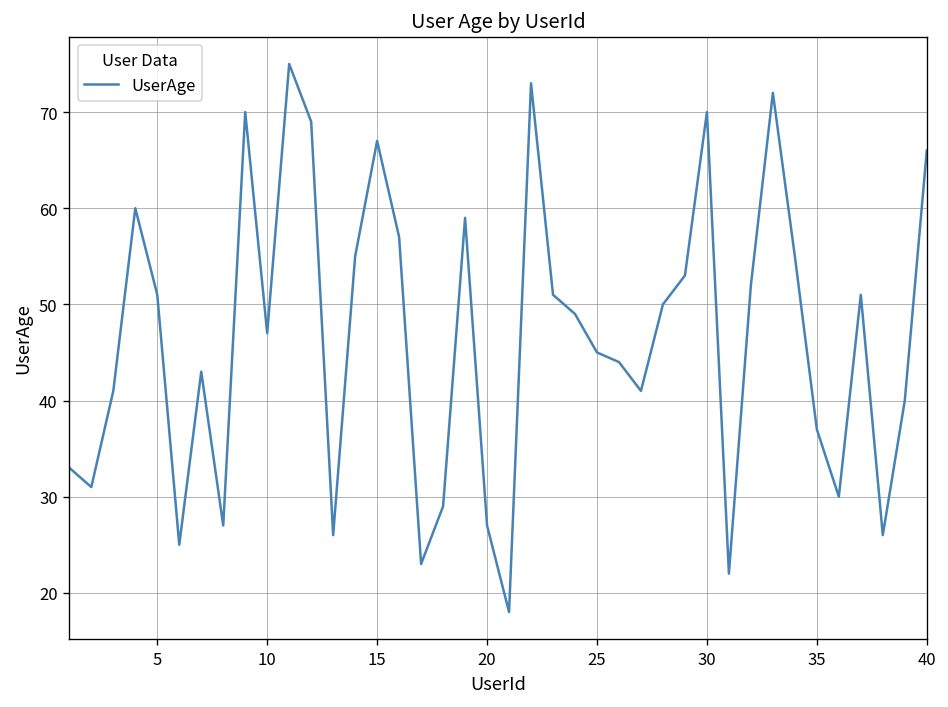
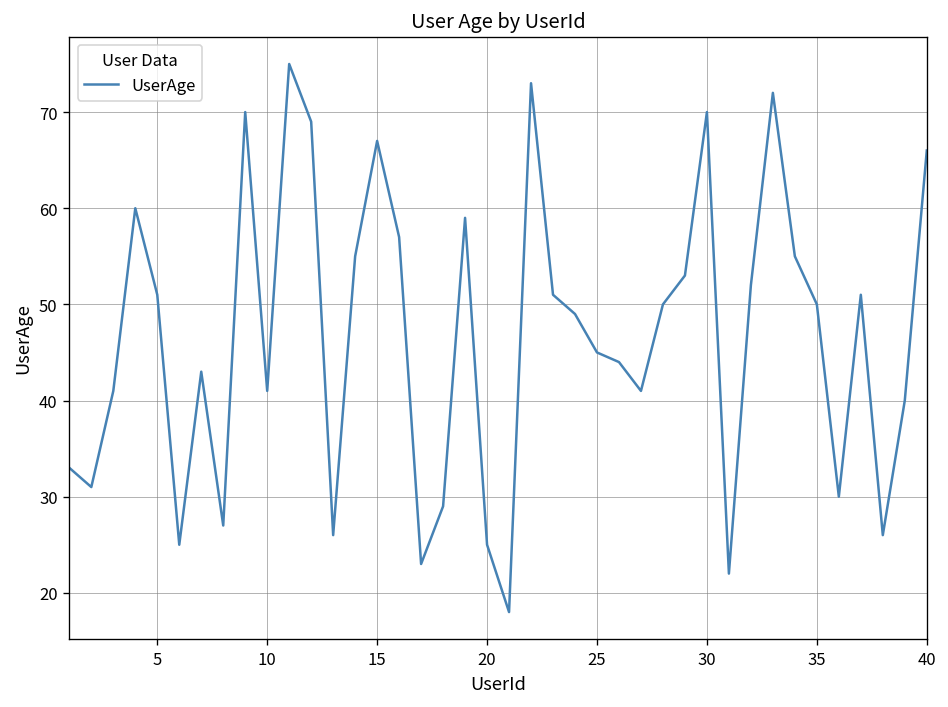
  {
    "5": 51,
-   "10": 47,
+   "10": 41,
    "15": 67,
-   "20": 27,
+   "20": 25,
    "25": 45,
    "30": 70,
-   "35": 37,
+   "35": 50,
    "40": 66
  }
